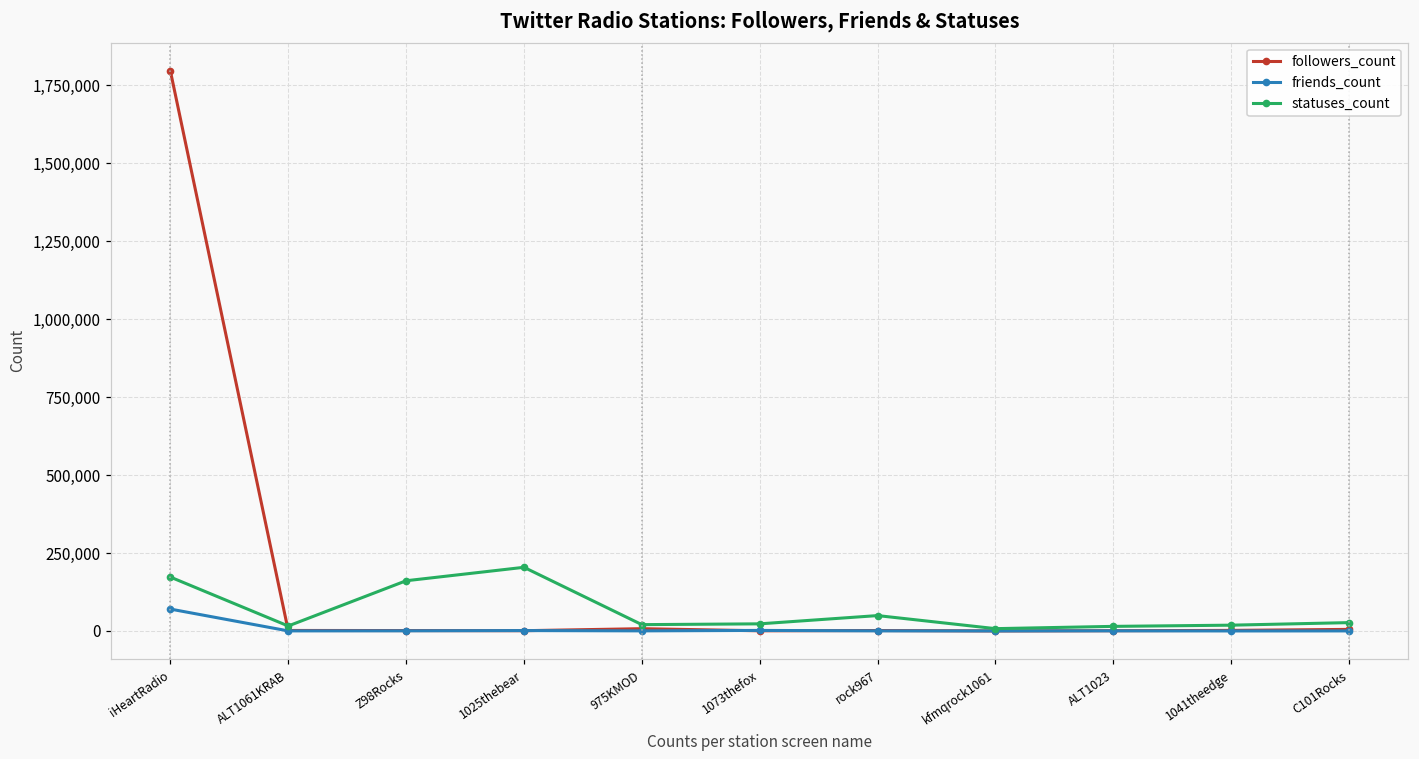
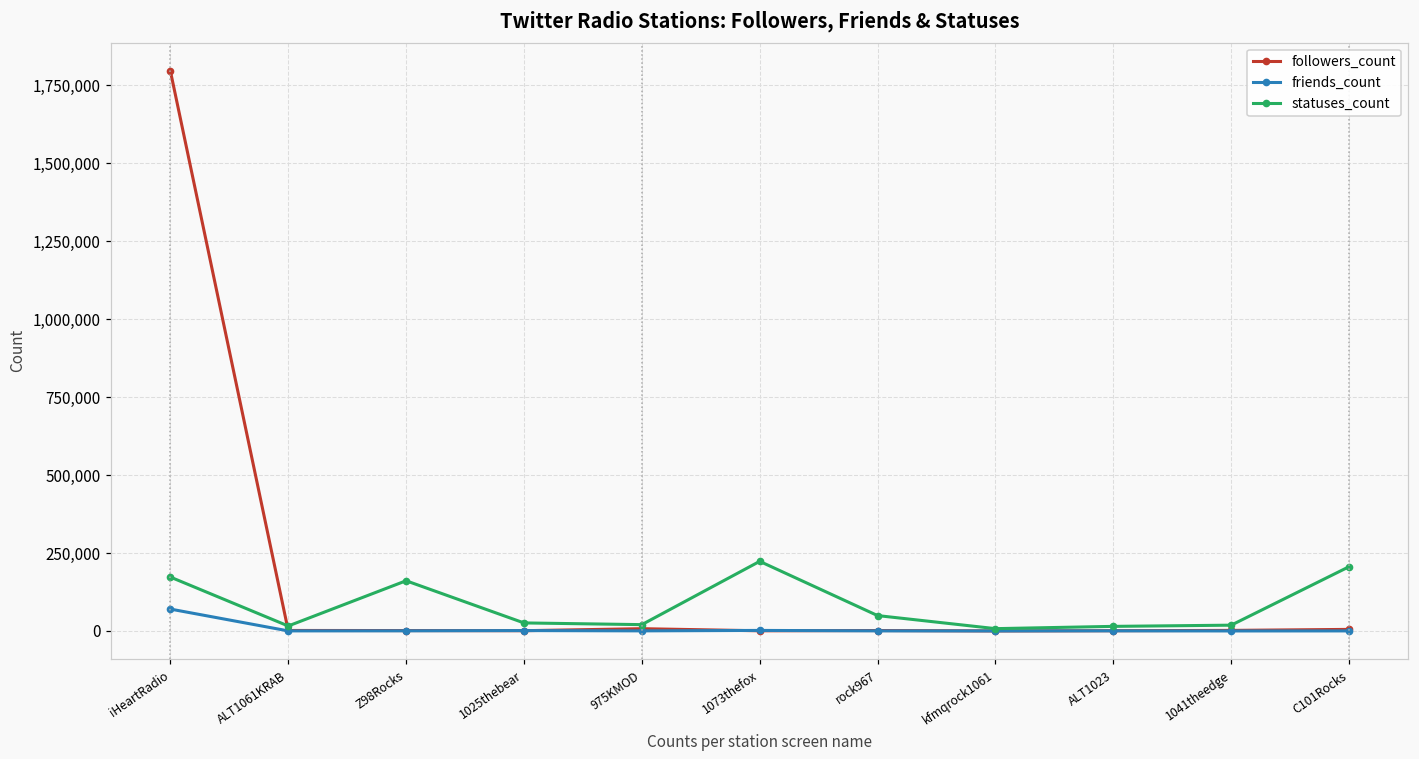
  {
    "followers_count": {
      "iHeartRadio": "1,800,000"
    },
    "friends_count": {
      "iHeartRadio": "70,000"
    },
    "statuses_count": {
      "iHeartRadio": "170,000",
      "ALT1061KRAB": "20,000",
      "Z98Rocks": "160,000",
-     "1025thebear": "200,000",
+     "1025thebear": "30,000",
      "975KMOD": "20,000",
-     "1073thefox": "20,000",
+     "1073thefox": "220,000",
      "rock967": "50,000",
      "ALT1023": "10,000",
      "1041theedge": "20,000",
-     "C101Rocks": "30,000"
+     "C101Rocks": "210,000"
    }
  }
